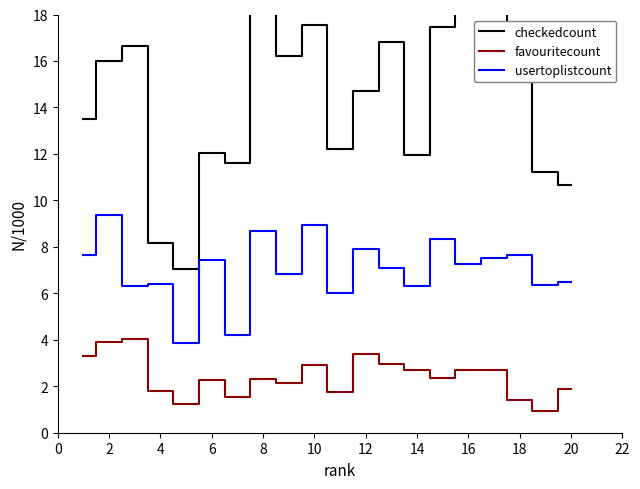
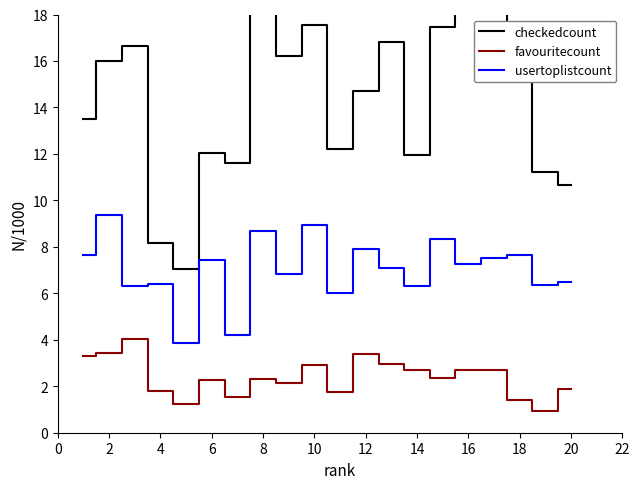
  {
    "checkedcount": {
      "2": 16.0,
      "4": 8.2,
      "6": 12.1,
      "10": 17.6,
      "12": 14.7,
      "14": 12.0
    },
    "favouritecount": {
-     "2": 3.9,
+     "2": 3.5,
      "4": 1.8,
      "6": 2.3,
      "8": 2.3,
      "10": 2.9,
      "12": 3.4,
      "14": 2.7,
      "16": 2.7,
      "18": 1.4,
      "20": 1.9
    },
    "usertoplistcount": {
      "2": 9.4,
      "4": 6.4,
      "6": 7.5,
      "8": 8.7,
      "10": 9.0,
      "12": 7.9,
      "14": 6.3,
      "16": 7.3,
      "18": 7.7,
      "20": 6.5
    }
  }
